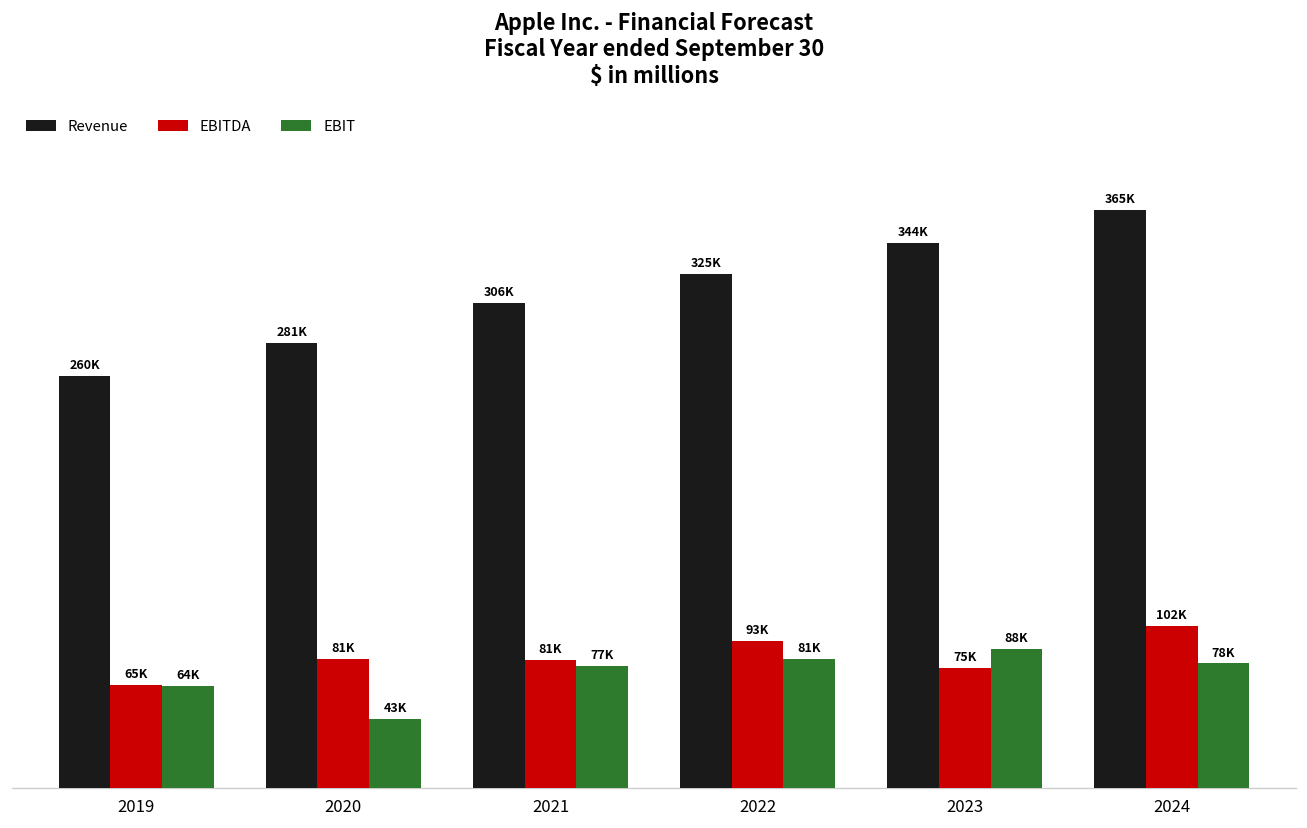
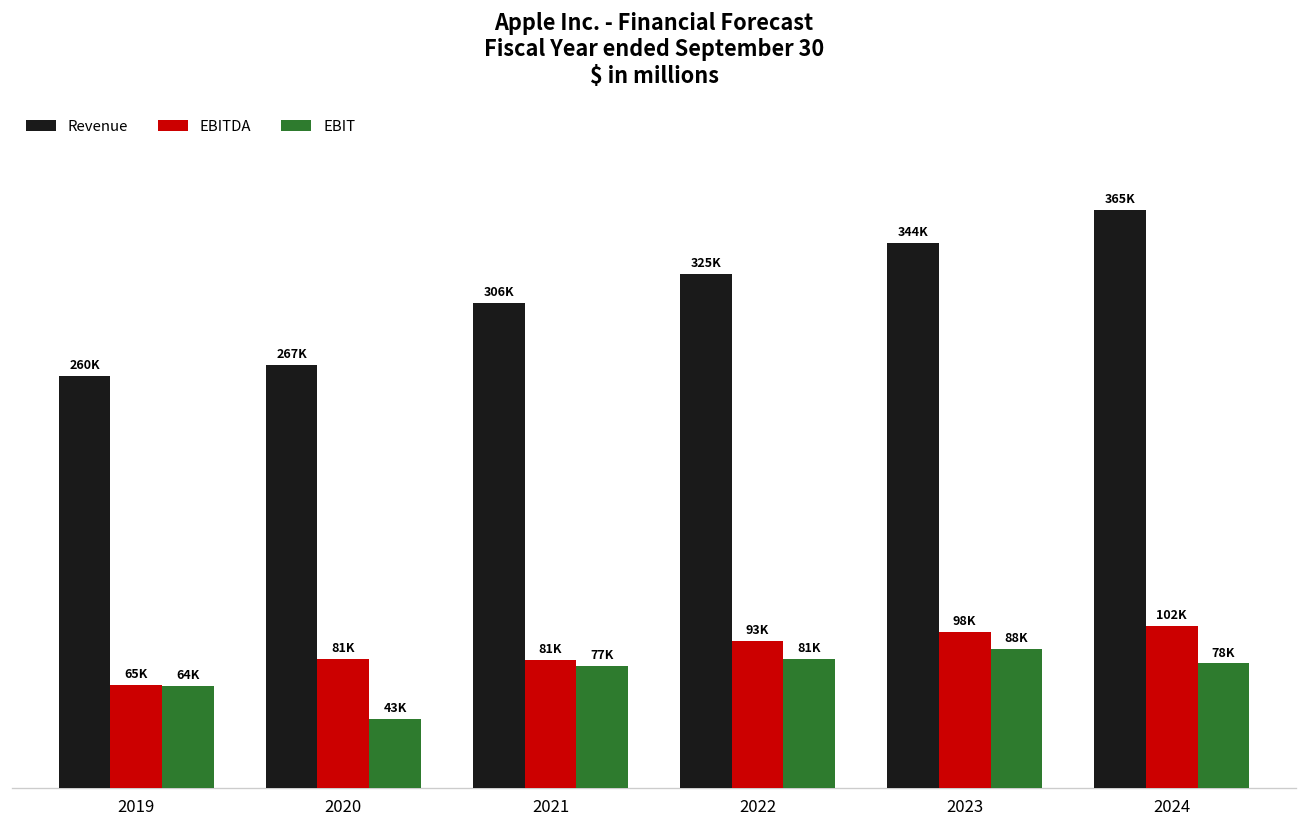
  {
    "Revenue": {
      "2019": "260K",
-     "2020": "281K",
+     "2020": "267K",
      "2021": "306K",
      "2022": "325K",
      "2023": "344K",
      "2024": "365K"
    },
    "EBITDA": {
      "2019": "65K",
      "2020": "81K",
      "2021": "81K",
      "2022": "93K",
-     "2023": "75K",
+     "2023": "98K",
      "2024": "102K"
    },
    "EBIT": {
      "2019": "64K",
      "2020": "43K",
      "2021": "77K",
      "2022": "81K",
      "2023": "88K",
      "2024": "78K"
    }
  }
